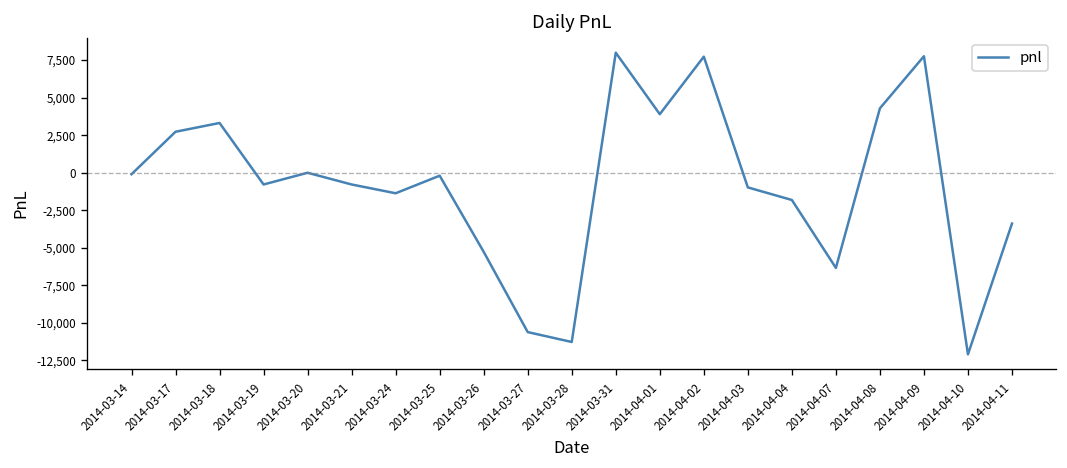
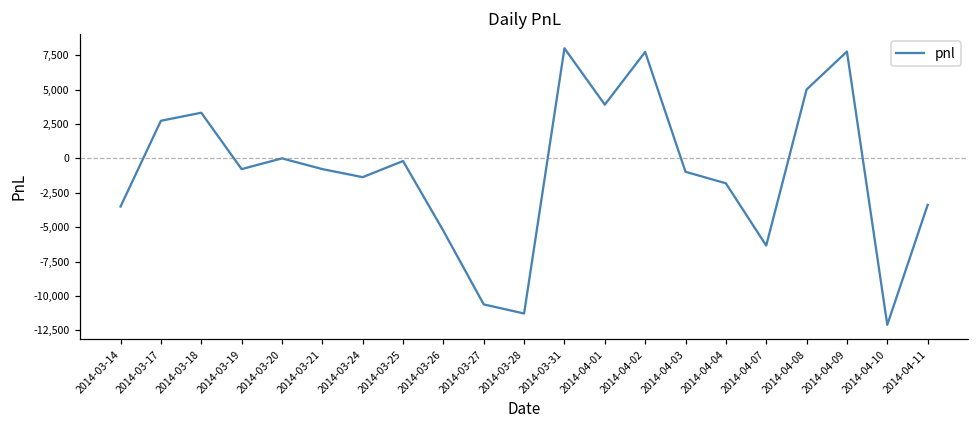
  {
-   "2014-03-14": "-100",
+   "2014-03-14": "-3,500",
    "2014-03-17": "2,700",
    "2014-03-18": "3,300",
    "2014-03-19": "-800",
    "2014-03-20": "0",
    "2014-03-21": "-800",
    "2014-03-24": "-1,400",
    "2014-03-25": "-200",
    "2014-03-26": "-5,300",
    "2014-03-27": "-10,600",
    "2014-03-28": "-11,300",
    "2014-03-31": "8,000",
    "2014-04-01": "3,900",
    "2014-04-02": "7,700",
    "2014-04-03": "-1,000",
    "2014-04-04": "-1,800",
    "2014-04-07": "-6,300",
-   "2014-04-08": "4,300",
+   "2014-04-08": "5,000",
    "2014-04-09": "7,800",
    "2014-04-10": "-12,100",
    "2014-04-11": "-3,400"
  }
